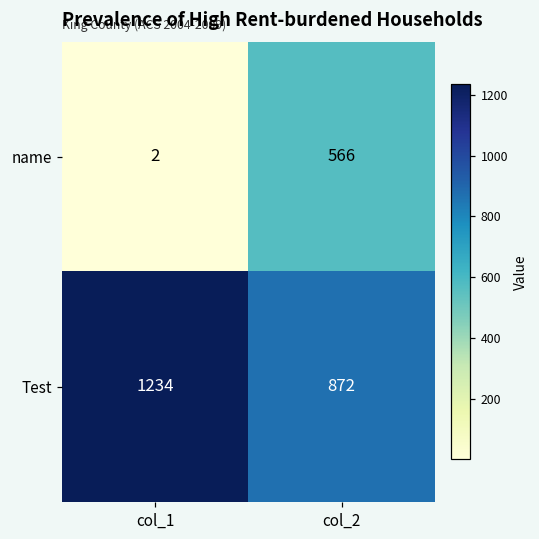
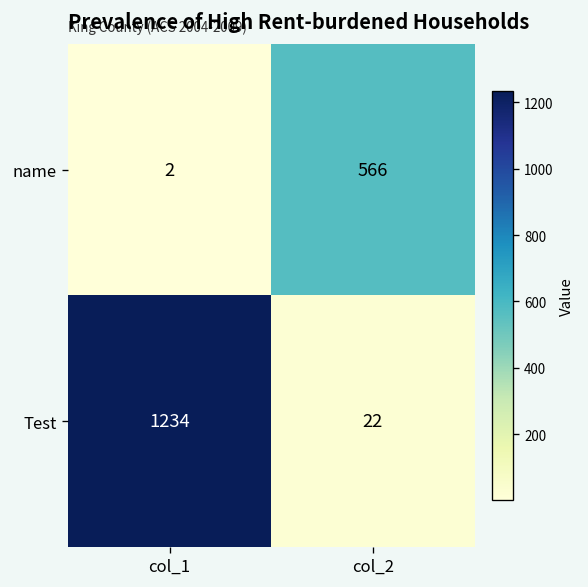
  {
    "name": {
      "col_1": 2,
      "col_2": 566
    },
    "Test": {
      "col_1": 1234,
-     "col_2": 872
+     "col_2": 22
    }
  }
